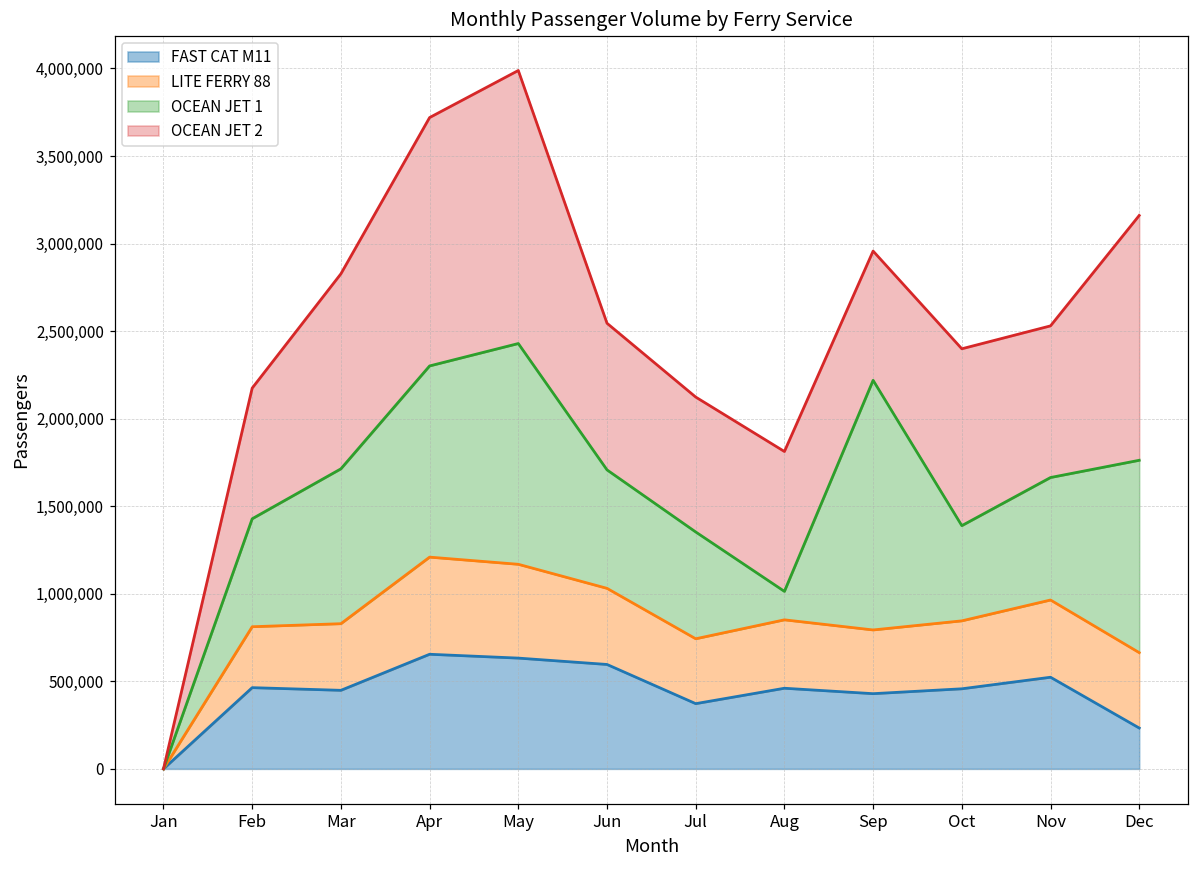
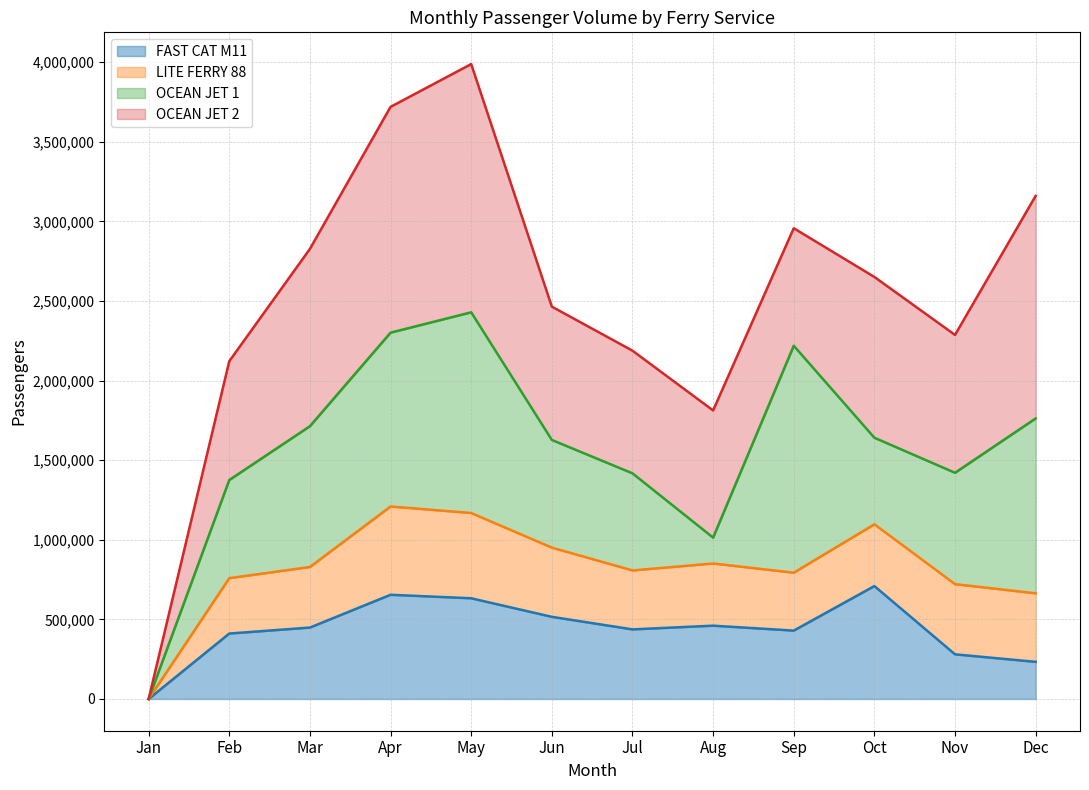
  {
    "FAST CAT M11": {
-     "Feb": "460,000",
+     "Feb": "410,000",
      "Mar": "450,000",
      "Apr": "650,000",
      "May": "630,000",
-     "Jun": "600,000",
-     "Jul": "370,000",
+     "Jun": "520,000",
+     "Jul": "440,000",
      "Aug": "460,000",
      "Sep": "430,000",
-     "Oct": "460,000",
-     "Nov": "520,000",
+     "Oct": "710,000",
+     "Nov": "280,000",
      "Dec": "230,000"
    },
    "OCEAN JET 1": {
      "Feb": "620,000",
      "Mar": "880,000",
      "Apr": "1,090,000",
      "May": "1,260,000",
      "Jun": "680,000",
      "Jul": "610,000",
      "Aug": "160,000",
      "Sep": "1,430,000",
      "Oct": "540,000",
      "Nov": "700,000",
      "Dec": "1,100,000"
    }
  }
